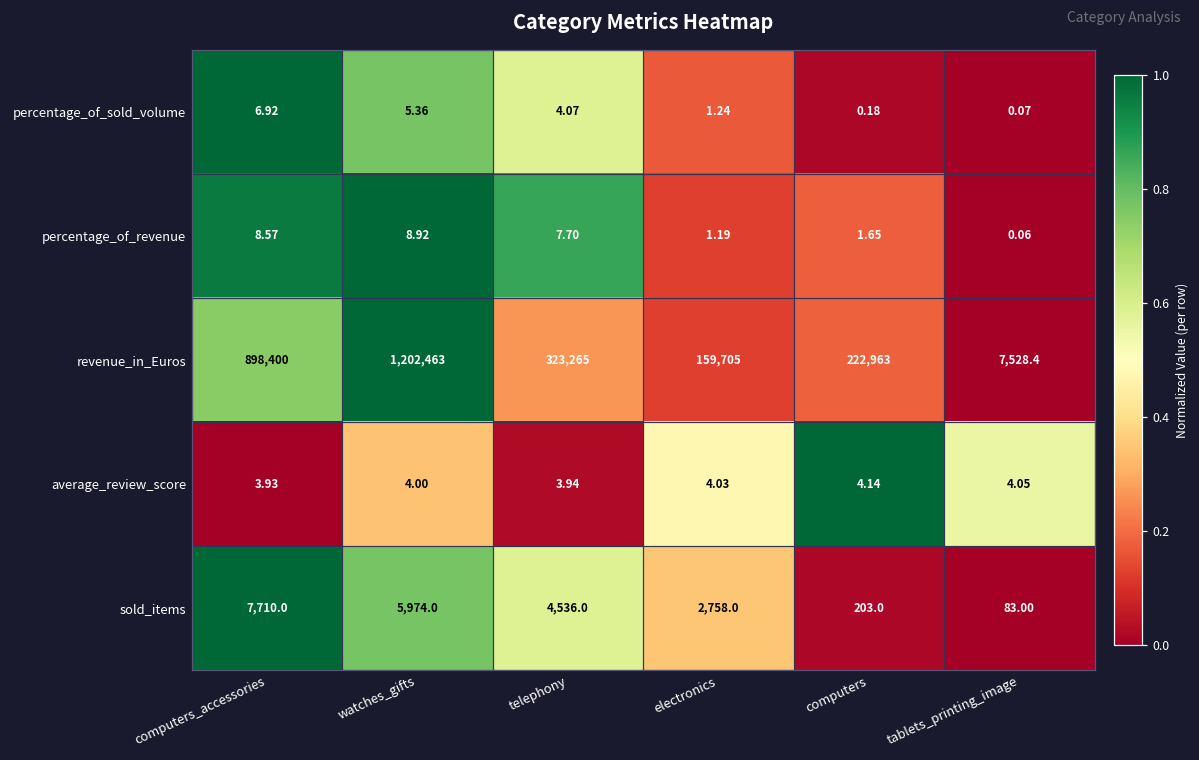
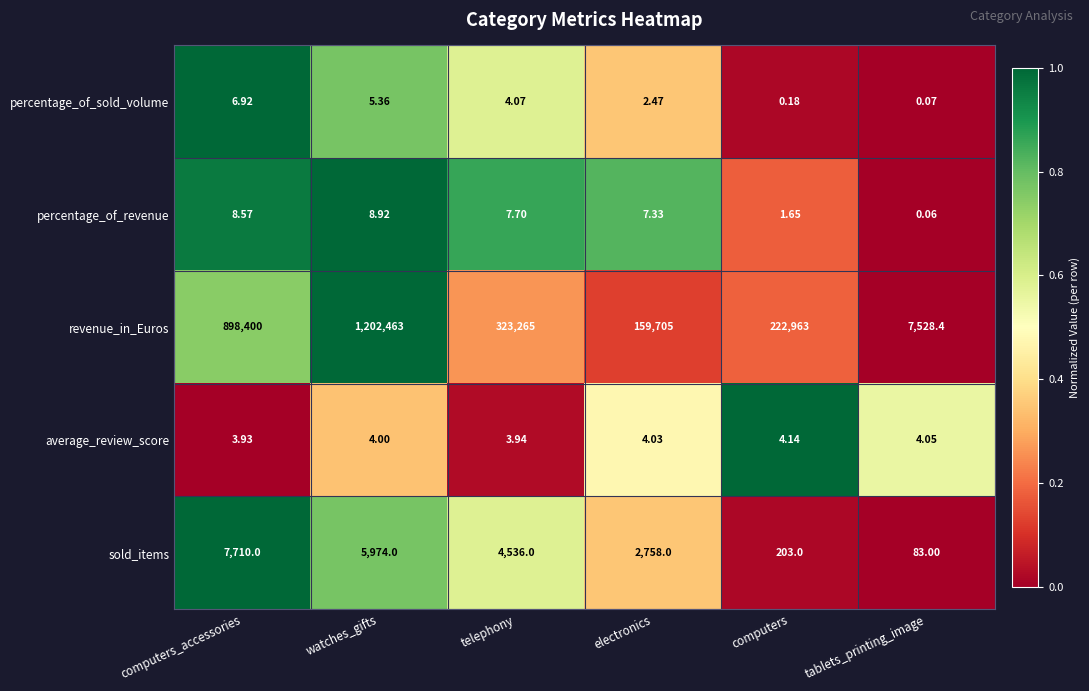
  {
    "percentage_of_sold_volume": {
      "computers_accessories": "6.92",
      "watches_gifts": "5.36",
      "telephony": "4.07",
-     "electronics": "1.24",
+     "electronics": "2.47",
      "computers": "0.18",
      "tablets_printing_image": "0.07"
    },
    "percentage_of_revenue": {
      "computers_accessories": "8.57",
      "watches_gifts": "8.92",
      "telephony": "7.70",
-     "electronics": "1.19",
+     "electronics": "7.33",
      "computers": "1.65",
      "tablets_printing_image": "0.06"
    },
    "revenue_in_Euros": {
      "computers_accessories": "898,400",
      "watches_gifts": "1,202,463",
      "telephony": "323,265",
      "electronics": "159,705",
      "computers": "222,963",
      "tablets_printing_image": "7,528.4"
    },
    "average_review_score": {
      "computers_accessories": "3.93",
      "watches_gifts": "4.00",
      "telephony": "3.94",
      "electronics": "4.03",
      "computers": "4.14",
      "tablets_printing_image": "4.05"
    },
    "sold_items": {
      "computers_accessories": "7,710.0",
      "watches_gifts": "5,974.0",
      "telephony": "4,536.0",
      "electronics": "2,758.0",
      "computers": "203.0",
      "tablets_printing_image": "83.00"
    }
  }
